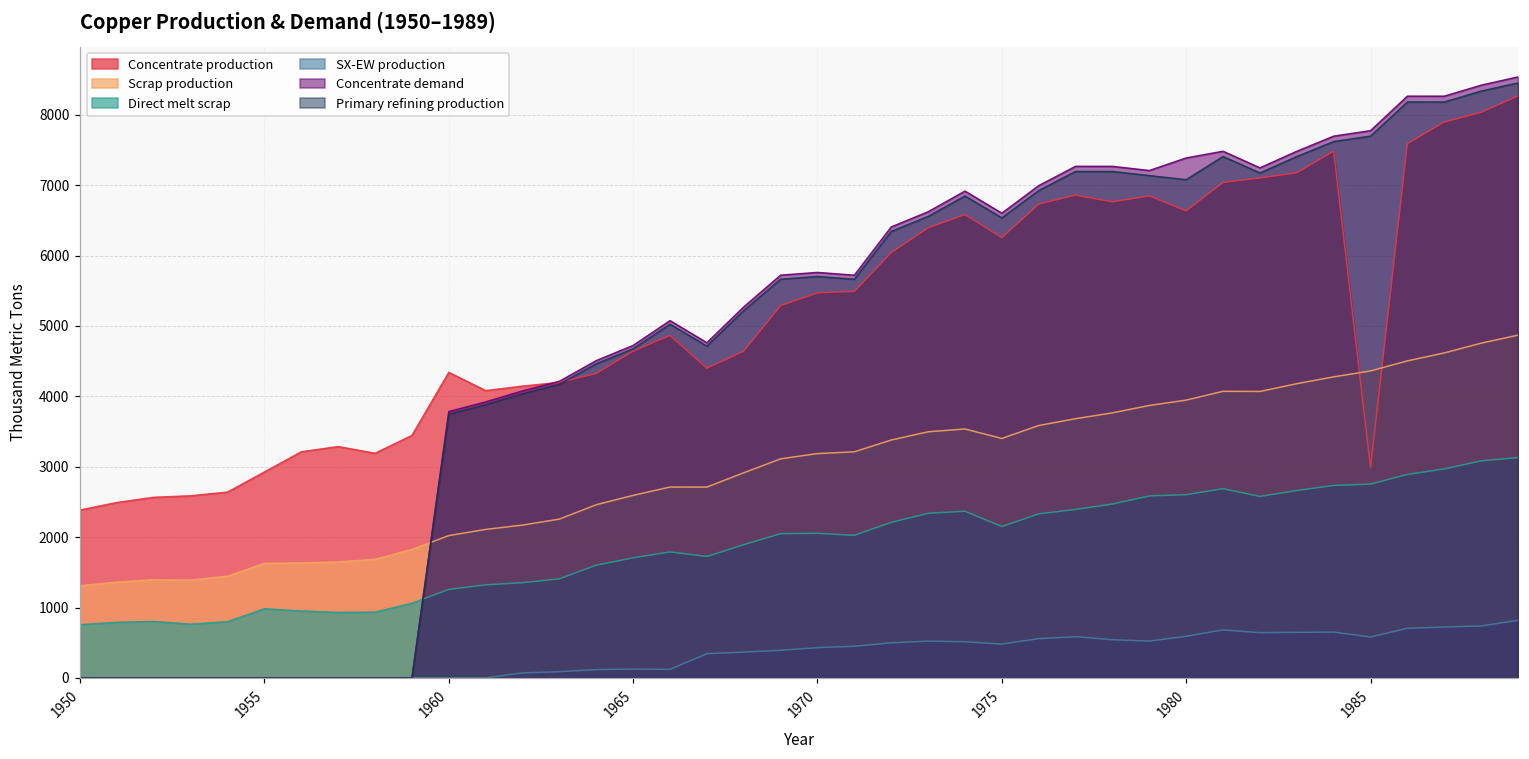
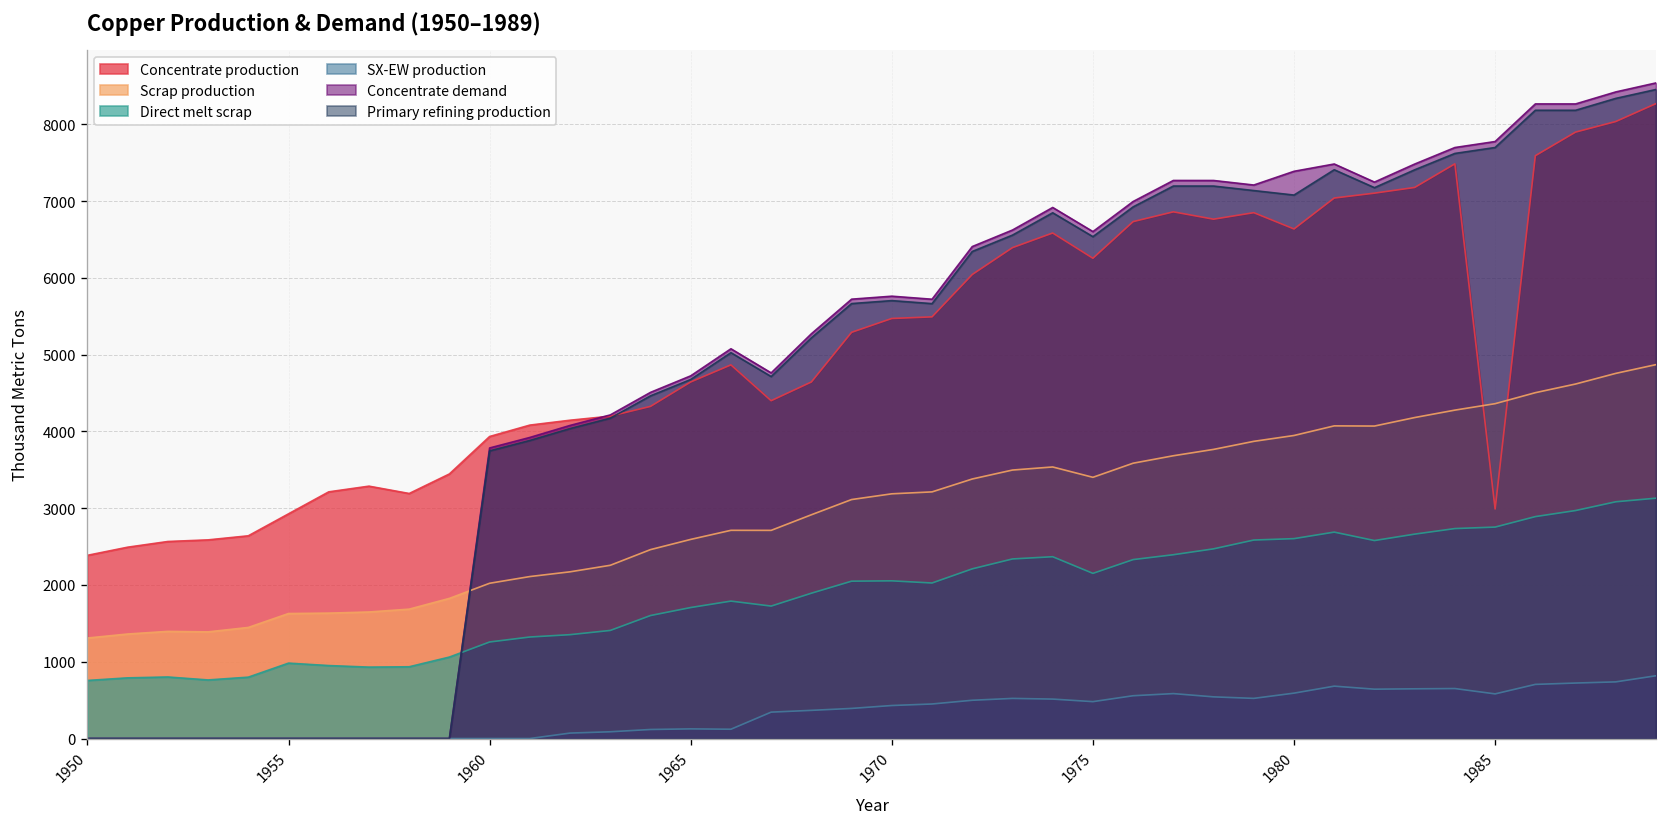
  {
    "Concentrate production": {
      "1950": 2400,
      "1955": 2900,
-     "1960": 4300,
+     "1960": 3900,
      "1970": 5500,
      "1975": 6300,
      "1980": 6600,
      "1985": 3000
    },
    "Scrap production": {
      "1950": 1300,
      "1955": 1600,
      "1960": 2000,
      "1965": 2600,
      "1970": 3200,
      "1975": 3400,
      "1980": 3900,
      "1985": 4400
    },
    "Concentrate demand": {
      "1965": 4700,
      "1970": 5800,
      "1975": 6600,
      "1980": 7400,
      "1985": 7800
    }
  }
